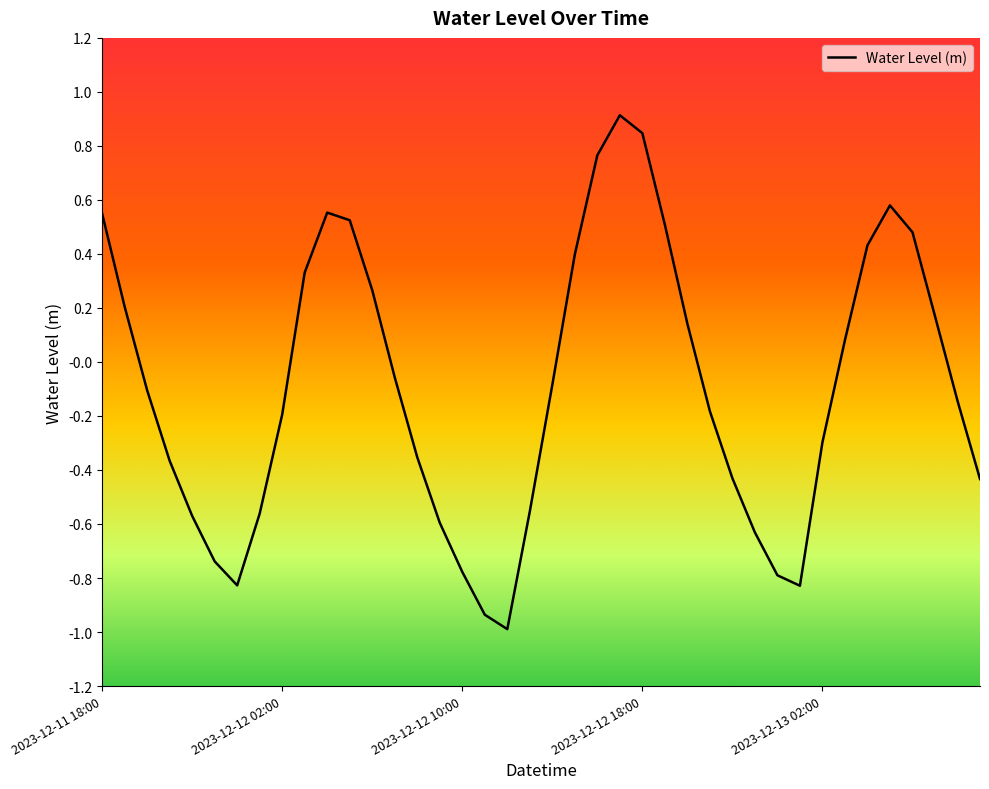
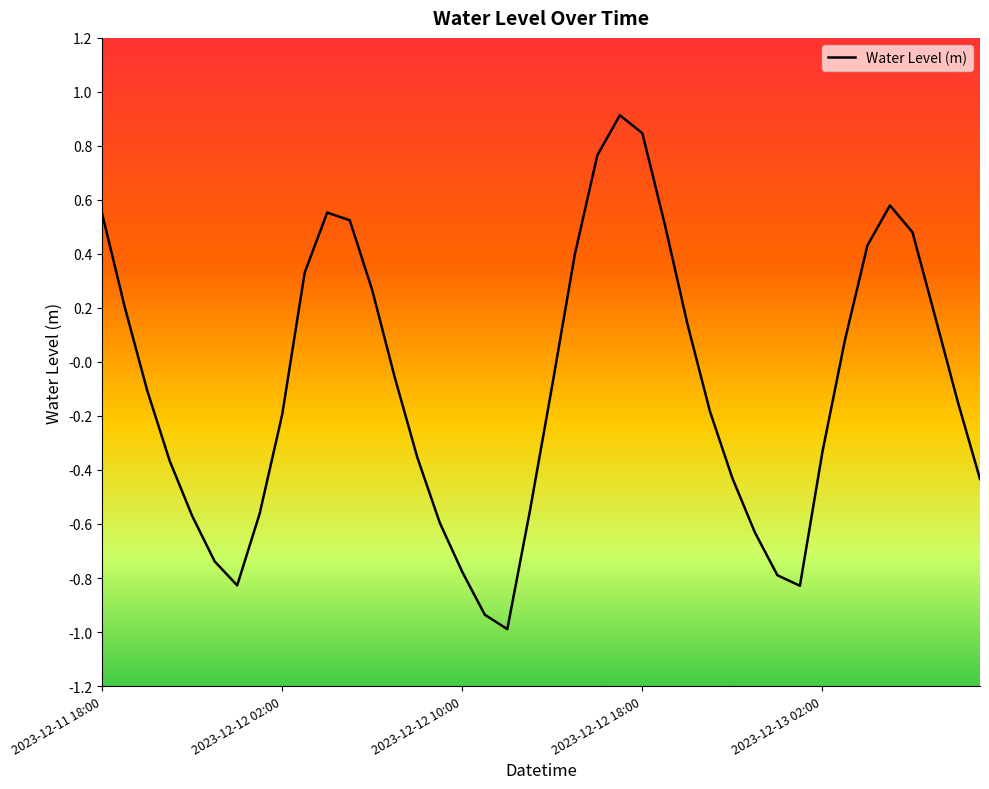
  {
    "2023-12-11 18:00": 0.55,
    "2023-12-12 02:00": -0.19,
    "2023-12-12 10:00": -0.78,
    "2023-12-12 18:00": 0.85,
-   "2023-12-13 02:00": -0.30
+   "2023-12-13 02:00": -0.33
  }
